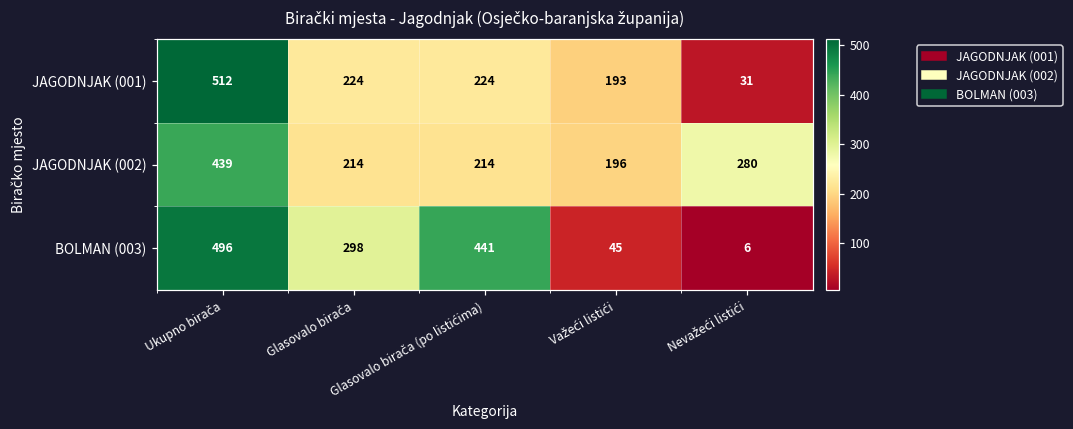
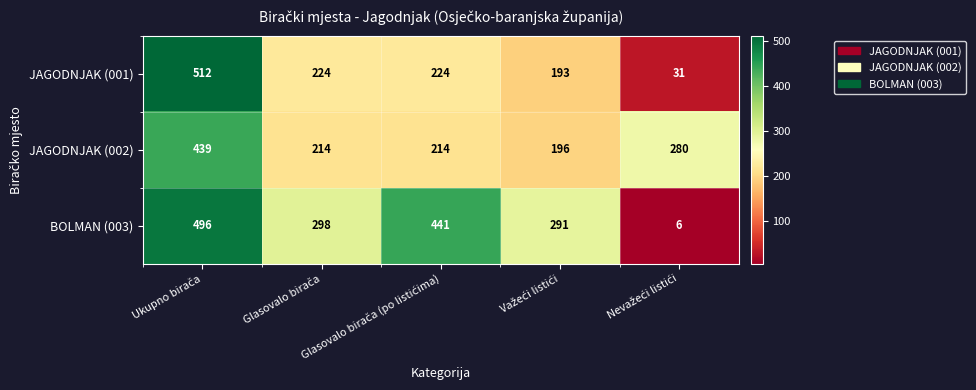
  {
    "JAGODNJAK (001)": {
      "Ukupno birača": 512,
      "Glasovalo birača": 224,
      "Glasovalo birača (po listićima)": 224,
      "Važeći listići": 193,
      "Nevažeći listići": 31
    },
    "JAGODNJAK (002)": {
      "Ukupno birača": 439,
      "Glasovalo birača": 214,
      "Glasovalo birača (po listićima)": 214,
      "Važeći listići": 196,
      "Nevažeći listići": 280
    },
    "BOLMAN (003)": {
      "Ukupno birača": 496,
      "Glasovalo birača": 298,
      "Glasovalo birača (po listićima)": 441,
-     "Važeći listići": 45,
+     "Važeći listići": 291,
      "Nevažeći listići": 6
    }
  }
